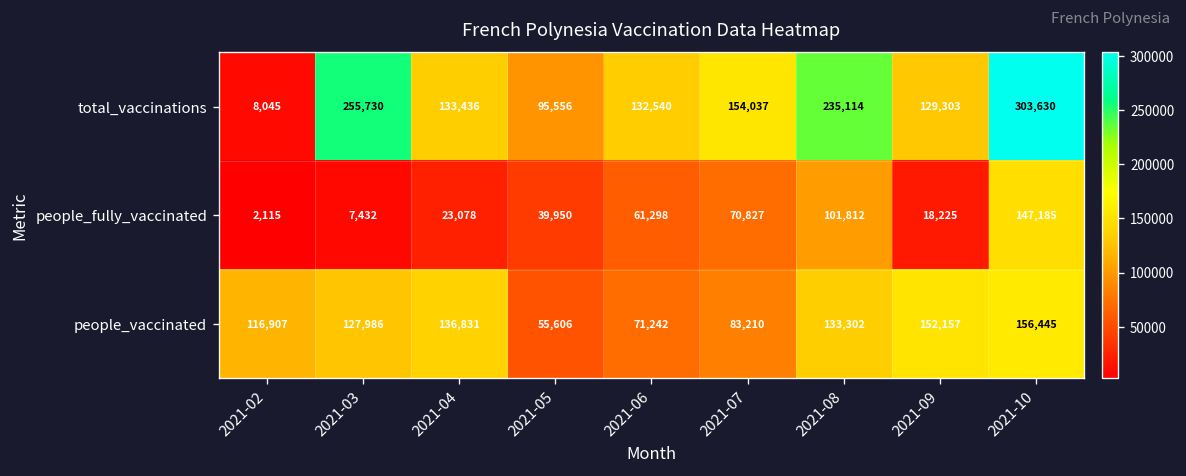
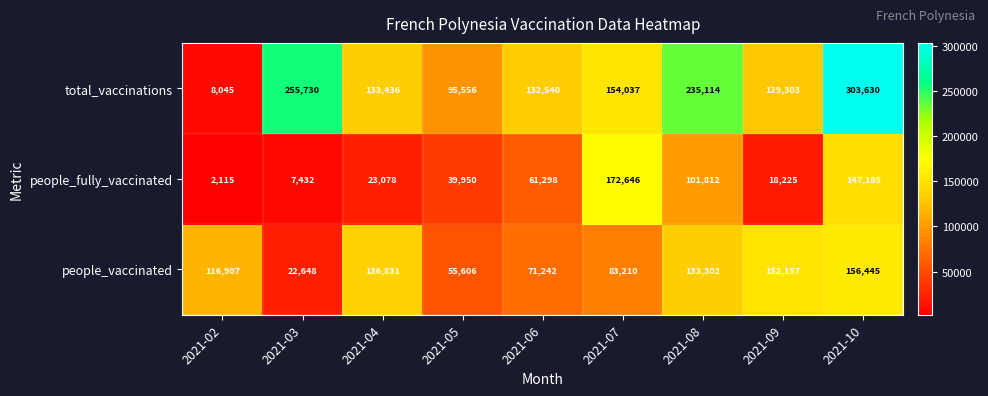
  {
    "total_vaccinations": {
      "2021-02": "8,045",
      "2021-03": "255,730",
      "2021-04": "133,436",
      "2021-05": "95,556",
      "2021-06": "132,540",
      "2021-07": "154,037",
      "2021-08": "235,114",
      "2021-09": "129,303",
      "2021-10": "303,630"
    },
    "people_fully_vaccinated": {
      "2021-02": "2,115",
      "2021-03": "7,432",
      "2021-04": "23,078",
      "2021-05": "39,950",
      "2021-06": "61,298",
-     "2021-07": "70,827",
+     "2021-07": "172,646",
      "2021-08": "101,812",
      "2021-09": "18,225",
      "2021-10": "147,185"
    },
    "people_vaccinated": {
      "2021-02": "116,907",
-     "2021-03": "127,986",
+     "2021-03": "22,648",
      "2021-04": "136,831",
      "2021-05": "55,606",
      "2021-06": "71,242",
      "2021-07": "83,210",
      "2021-08": "133,302",
      "2021-09": "152,157",
      "2021-10": "156,445"
    }
  }
